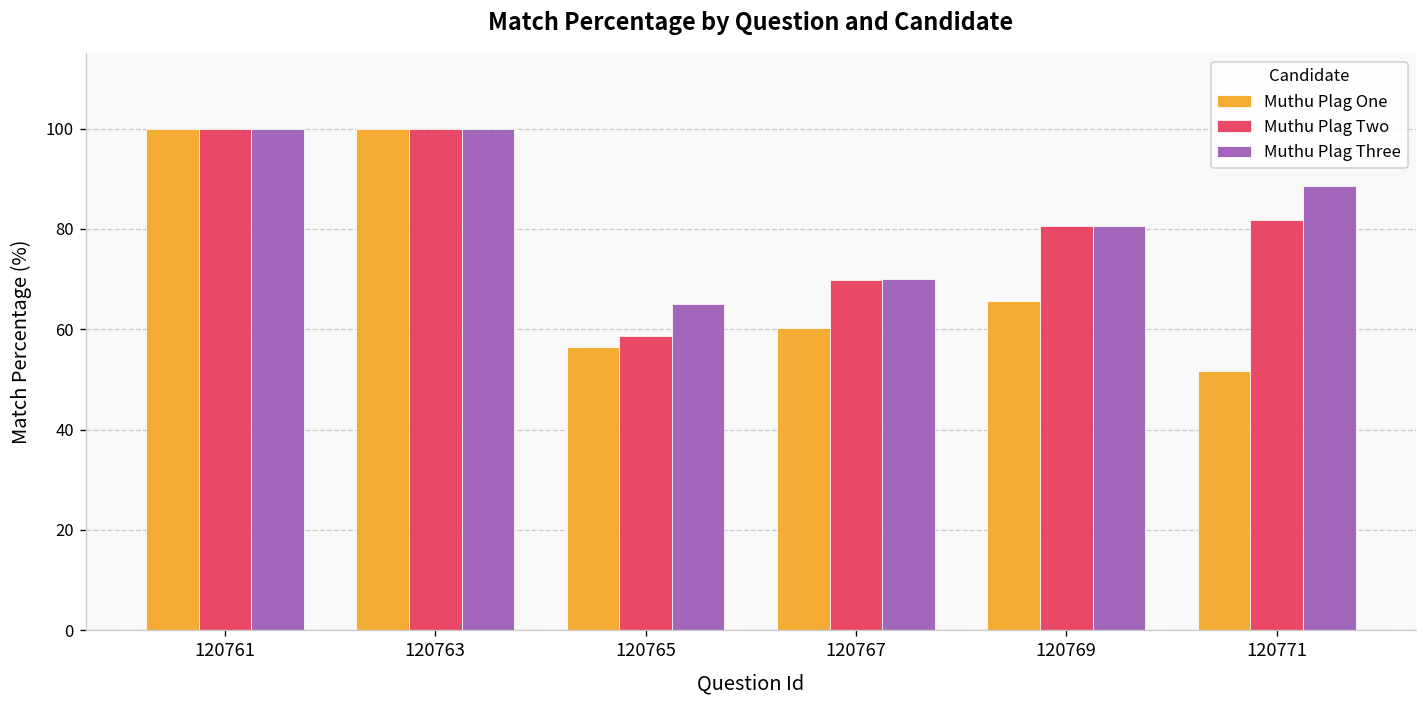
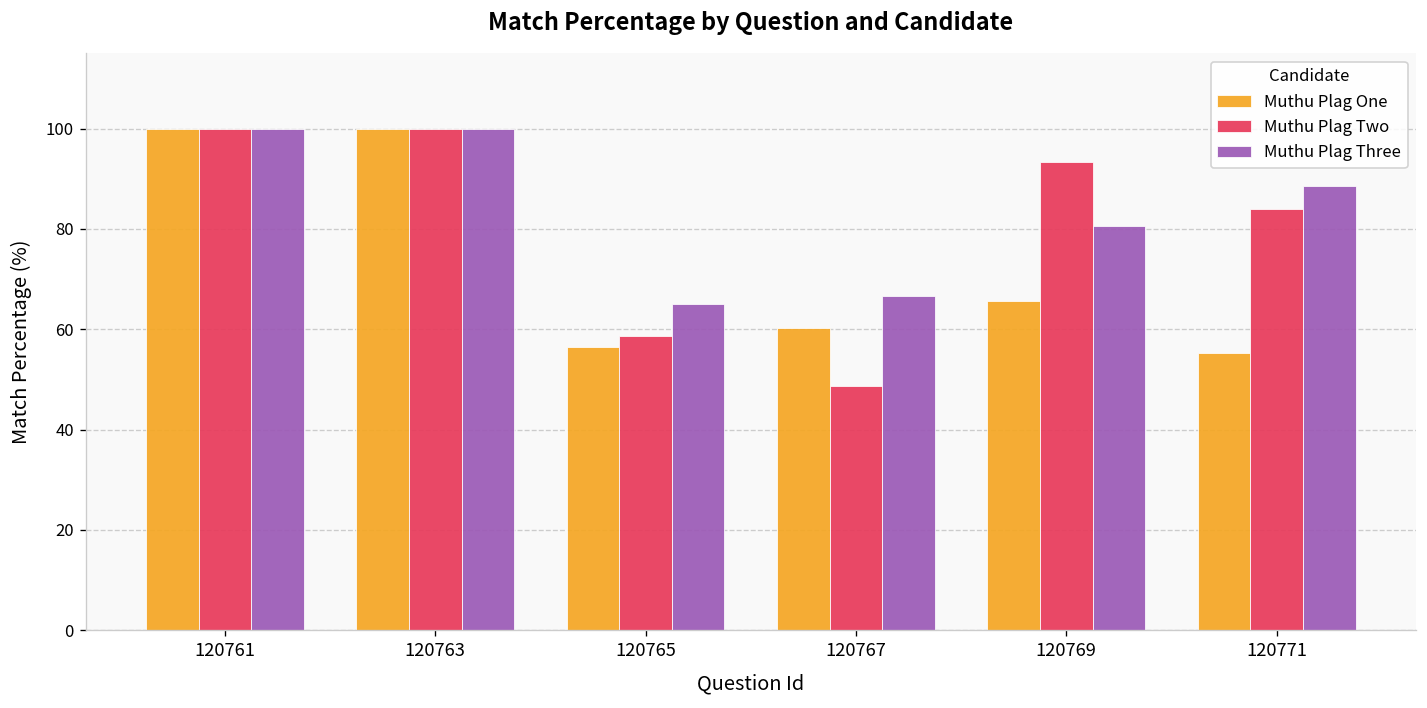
  {
    "Muthu Plag One": {
      "120761": 100,
      "120763": 100,
      "120765": 57,
      "120767": 60,
      "120769": 66,
-     "120771": 52
+     "120771": 55
    },
    "Muthu Plag Two": {
      "120761": 100,
      "120763": 100,
      "120765": 59,
-     "120767": 70,
-     "120769": 81,
-     "120771": 82
+     "120767": 49,
+     "120769": 93,
+     "120771": 84
    },
    "Muthu Plag Three": {
      "120761": 100,
      "120763": 100,
      "120765": 65,
-     "120767": 70,
+     "120767": 67,
      "120769": 81,
      "120771": 89
    }
  }
